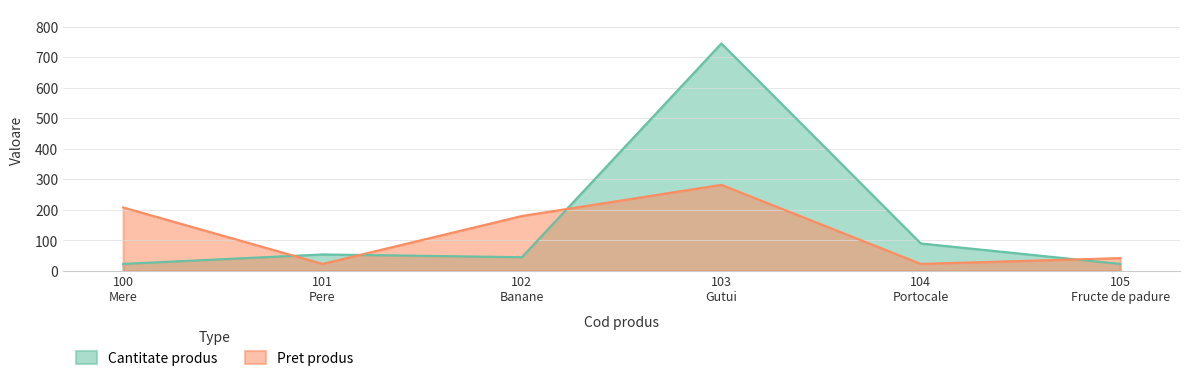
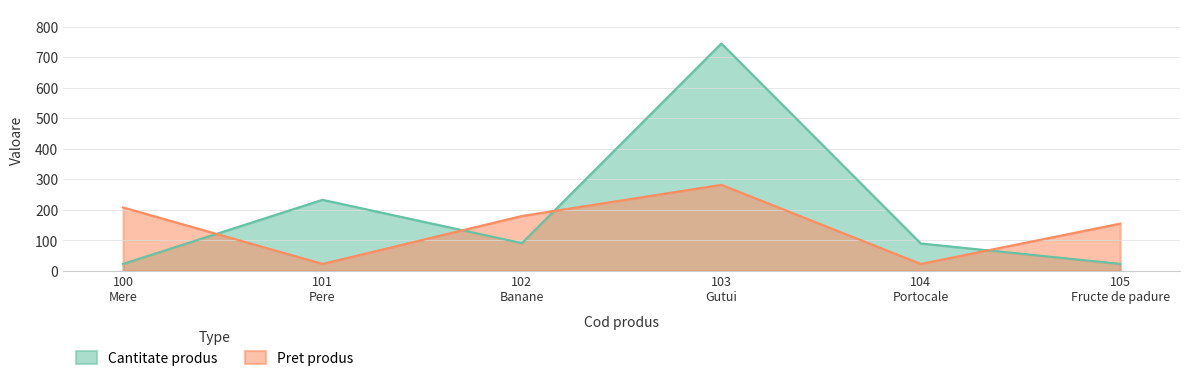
  {
    "Cantitate produs": {
      "100 Mere": 20,
-     "101 Pere": 50,
-     "102 Banane": 50,
+     "101 Pere": 230,
+     "102 Banane": 90,
      "103 Gutui": 750,
      "104 Portocale": 90,
      "105 Fructe de padure": 20
    },
    "Pret produs": {
      "100 Mere": 210,
      "101 Pere": 20,
      "102 Banane": 180,
      "103 Gutui": 280,
      "104 Portocale": 20,
-     "105 Fructe de padure": 40
+     "105 Fructe de padure": 160
    }
  }
